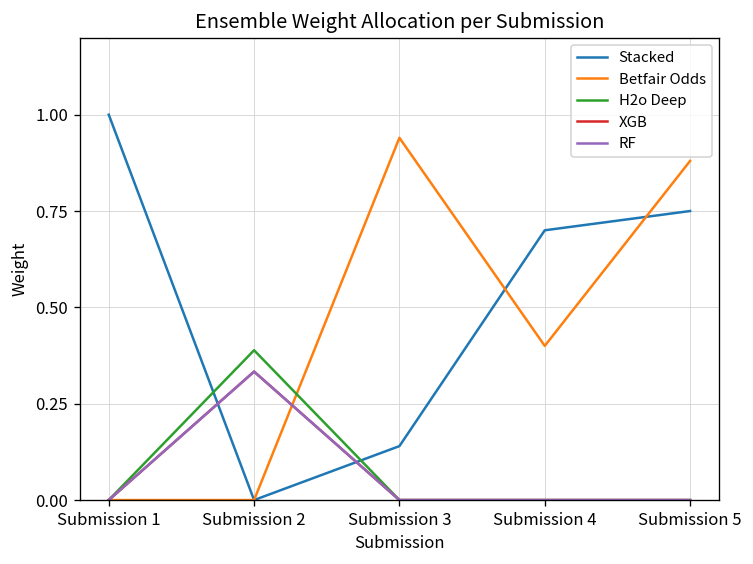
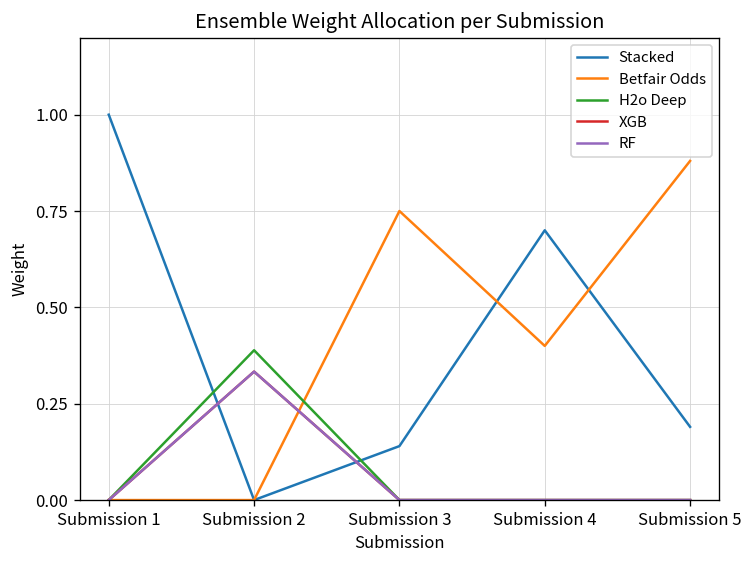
  {
    "Stacked": {
      "Submission 1": 1.00,
      "Submission 3": 0.14,
      "Submission 4": 0.70,
-     "Submission 5": 0.75
+     "Submission 5": 0.19
    },
    "Betfair Odds": {
-     "Submission 3": 0.94,
+     "Submission 3": 0.75,
      "Submission 4": 0.40
    },
    "H2o Deep": {
      "Submission 2": 0.39
    },
    "RF": {
      "Submission 2": 0.33
    }
  }
